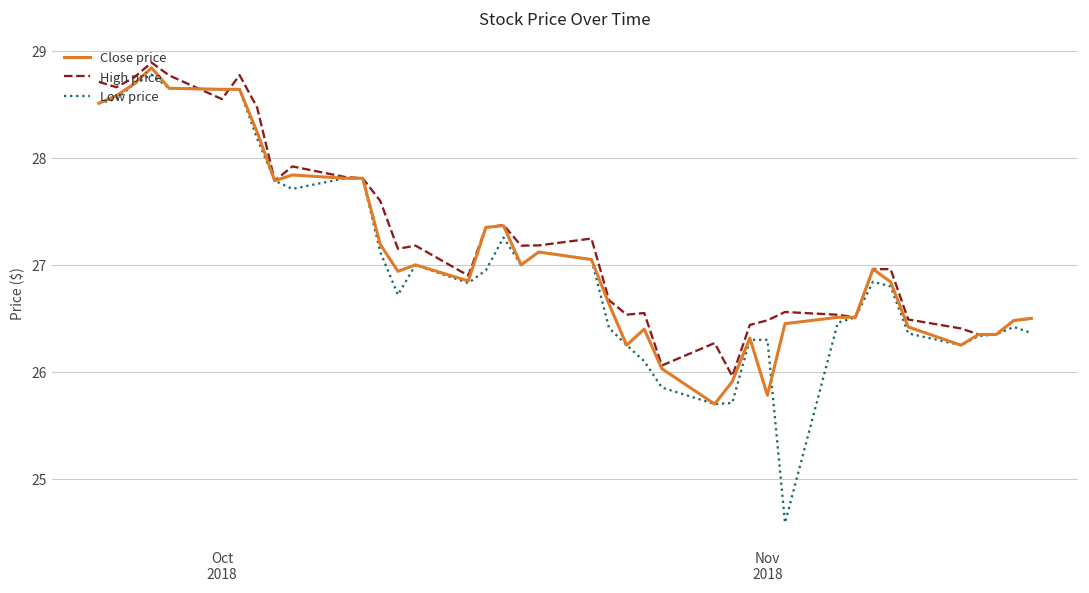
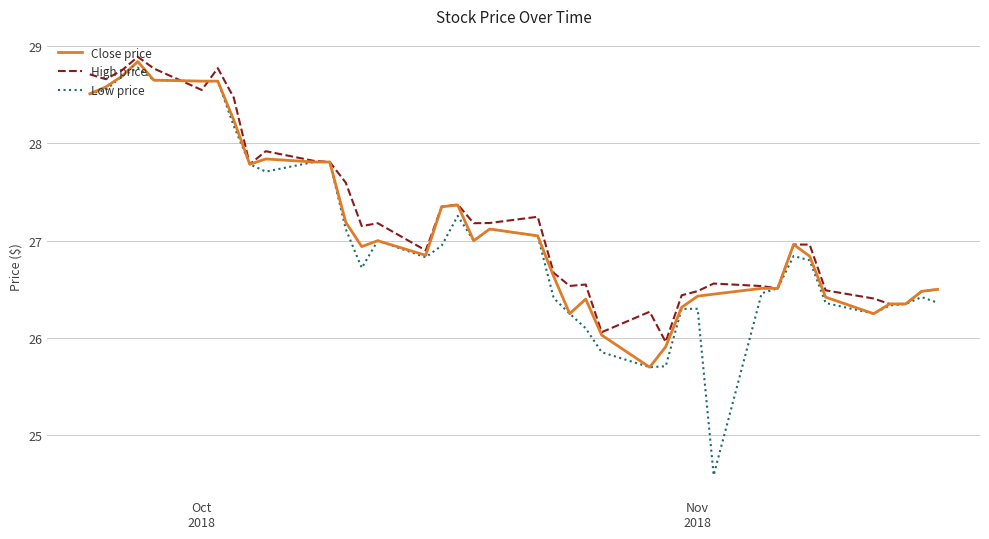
  {
    "Close price": {
-     "Nov 2018": 25.8
+     "Nov 2018": 26.4
    },
    "High price": {
      "Oct 2018": 28.5,
      "Nov 2018": 26.5
    },
    "Low price": {
      "Nov 2018": 26.3
    }
  }
